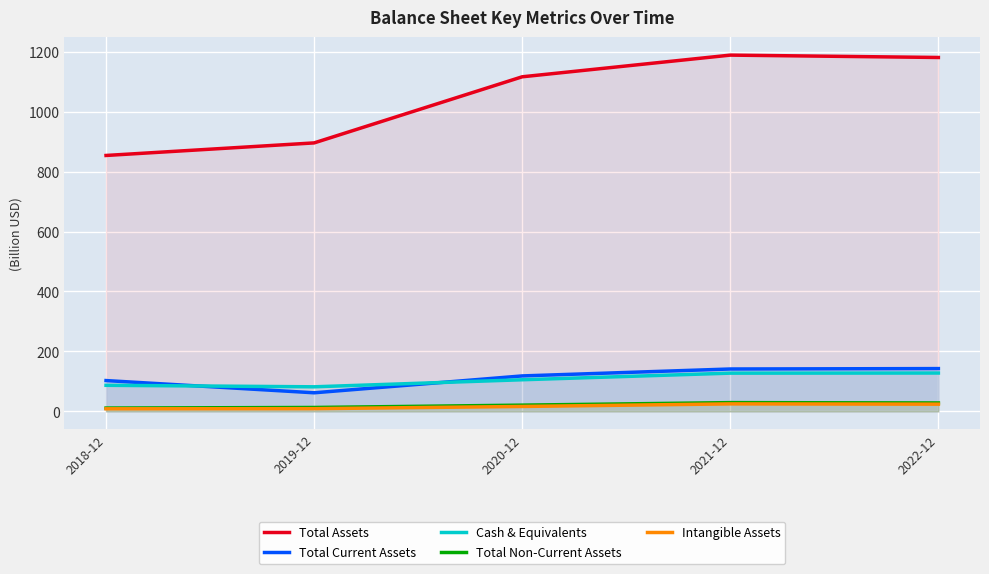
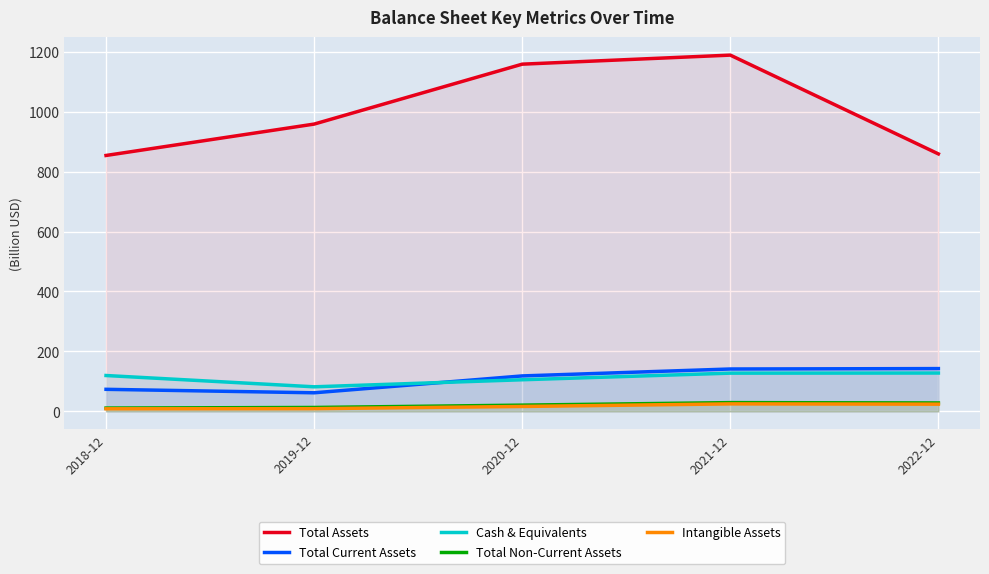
  {
    "Total Assets": {
      "2018-12": 850,
-     "2019-12": 900,
-     "2020-12": 1120,
+     "2019-12": 960,
+     "2020-12": 1160,
      "2021-12": 1190,
-     "2022-12": 1180
+     "2022-12": 860
    },
    "Total Current Assets": {
-     "2018-12": 100,
+     "2018-12": 70,
      "2019-12": 60,
      "2020-12": 120,
      "2021-12": 140,
      "2022-12": 140
    },
    "Cash & Equivalents": {
-     "2018-12": 90,
+     "2018-12": 120,
      "2019-12": 80,
      "2020-12": 110,
      "2021-12": 130,
      "2022-12": 130
    }
  }
